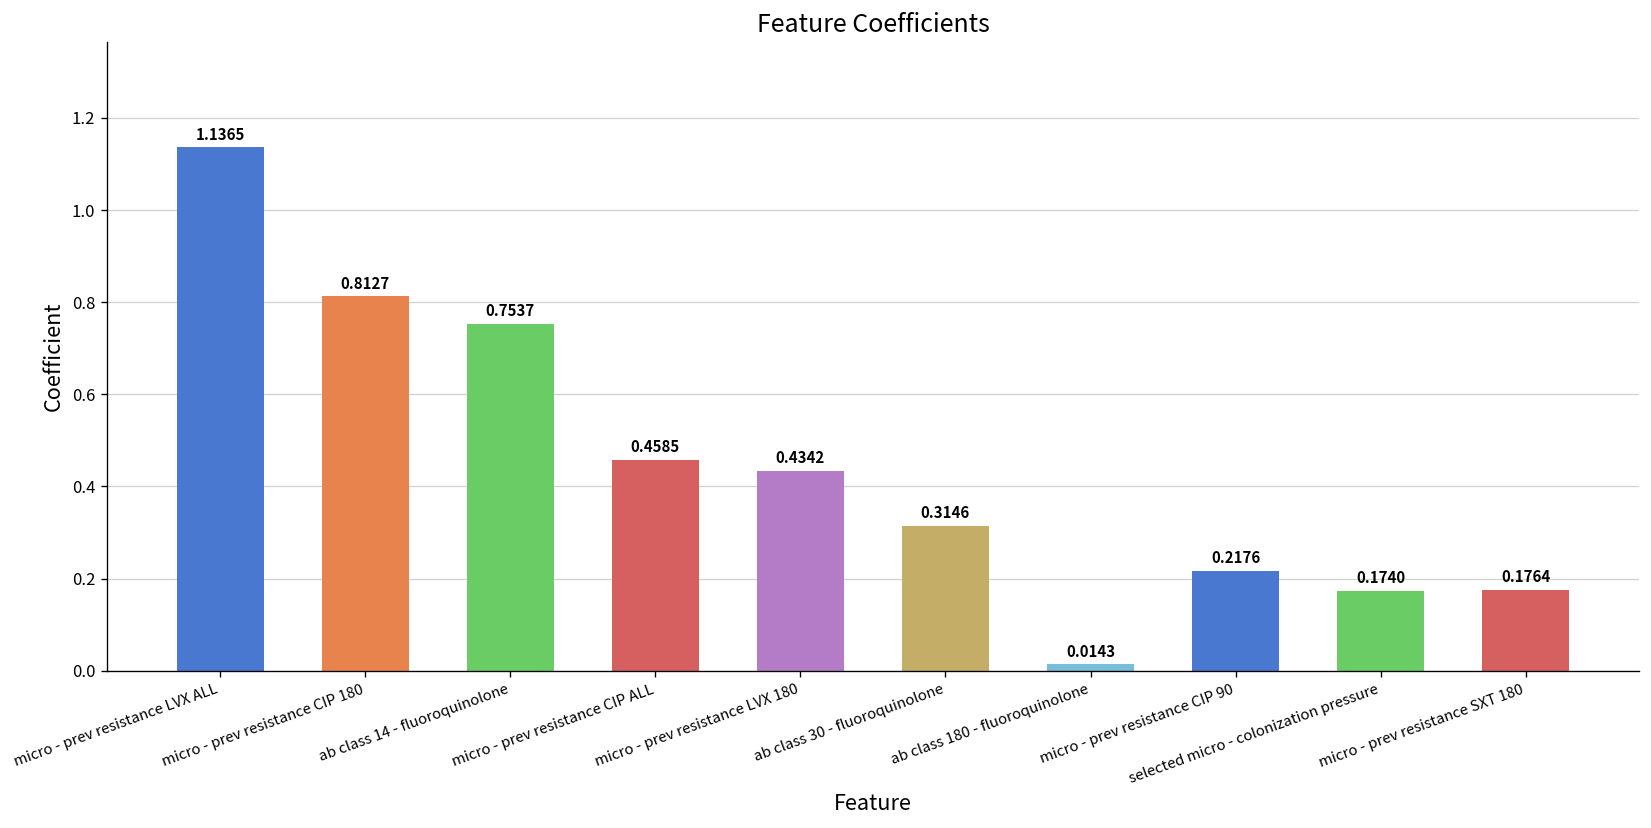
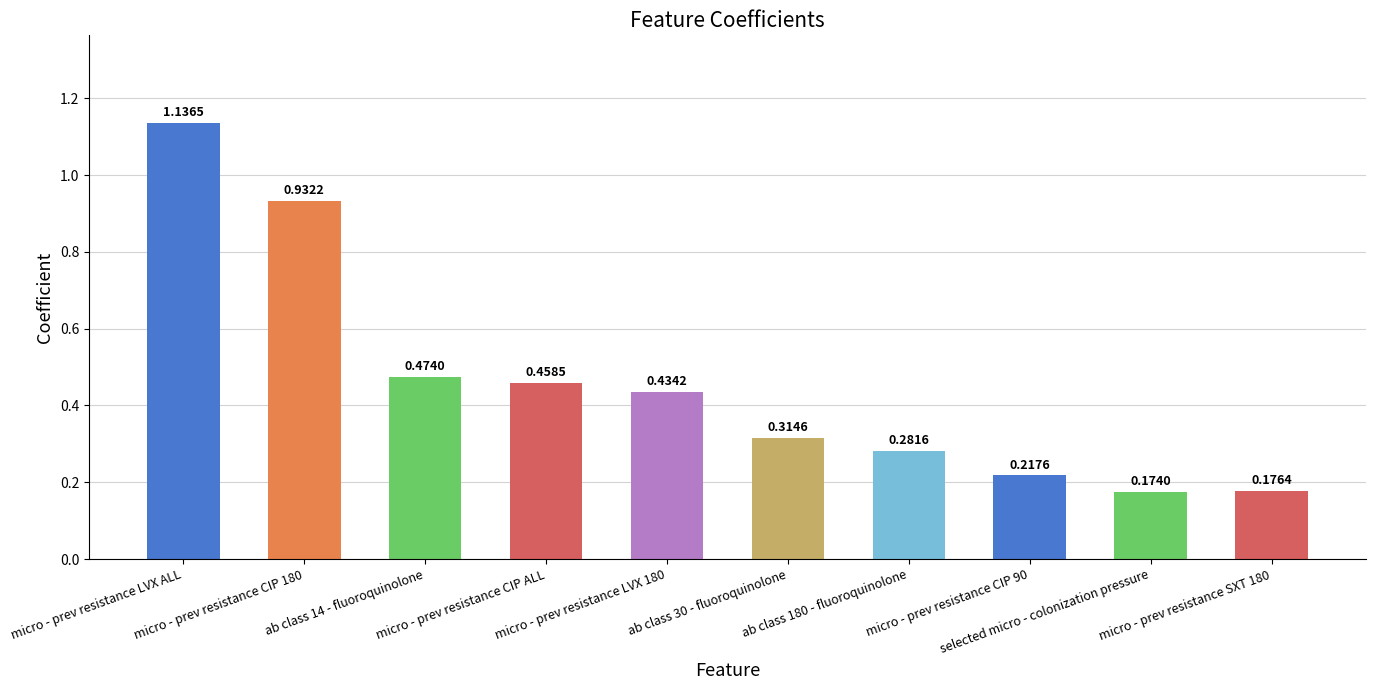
  {
    "micro - prev resistance LVX ALL": 1.1365,
-   "micro - prev resistance CIP 180": 0.8127,
-   "ab class 14 - fluoroquinolone": 0.7537,
+   "micro - prev resistance CIP 180": 0.9322,
+   "ab class 14 - fluoroquinolone": 0.4740,
    "micro - prev resistance CIP ALL": 0.4585,
    "micro - prev resistance LVX 180": 0.4342,
    "ab class 30 - fluoroquinolone": 0.3146,
-   "ab class 180 - fluoroquinolone": 0.0143,
+   "ab class 180 - fluoroquinolone": 0.2816,
    "micro - prev resistance CIP 90": 0.2176,
    "selected micro - colonization pressure": 0.1740,
    "micro - prev resistance SXT 180": 0.1764
  }
